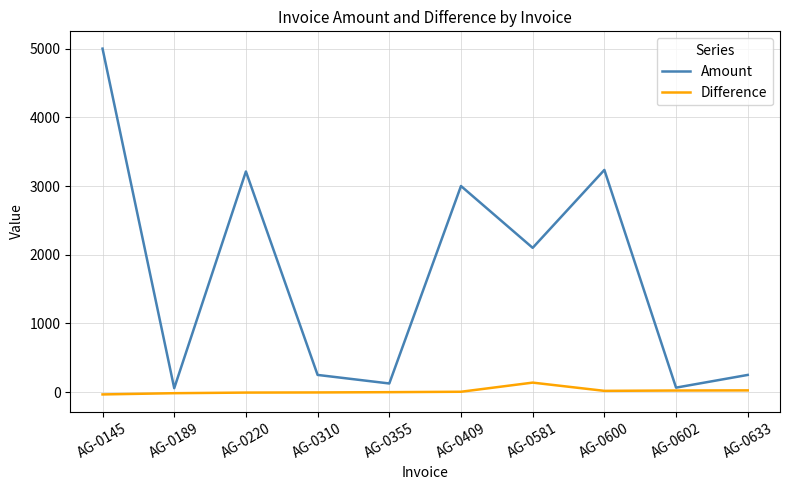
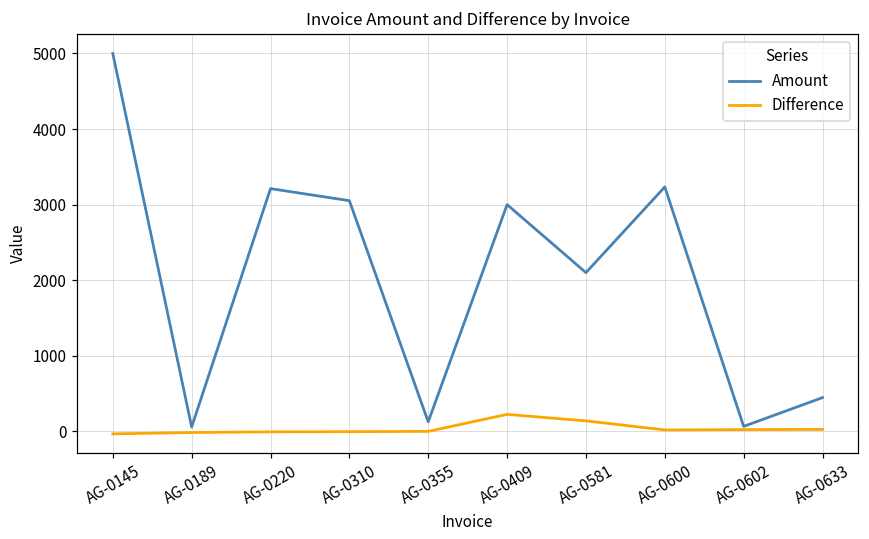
  {
    "Amount": {
      "AG-0145": 5000,
      "AG-0189": 100,
      "AG-0220": 3200,
-     "AG-0310": 300,
+     "AG-0310": 3100,
      "AG-0355": 100,
      "AG-0409": 3000,
      "AG-0581": 2100,
      "AG-0600": 3200,
      "AG-0602": 100,
-     "AG-0633": 300
+     "AG-0633": 400
    },
    "Difference": {
      "AG-0145": 0,
      "AG-0189": 0,
      "AG-0220": 0,
      "AG-0310": 0,
      "AG-0355": 0,
-     "AG-0409": 0,
+     "AG-0409": 200,
      "AG-0581": 100,
      "AG-0600": 0,
      "AG-0602": 0,
      "AG-0633": 0
    }
  }
